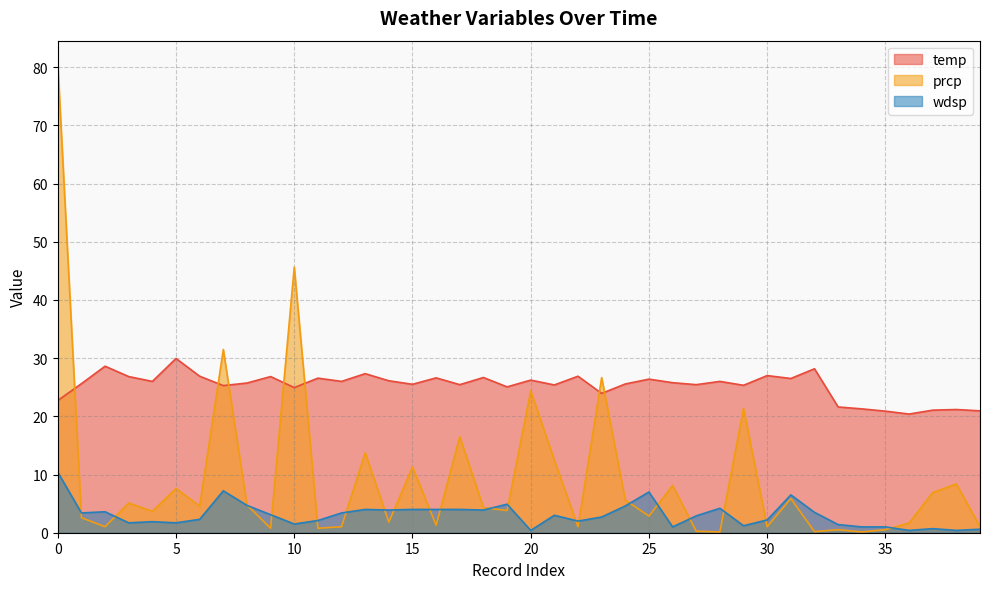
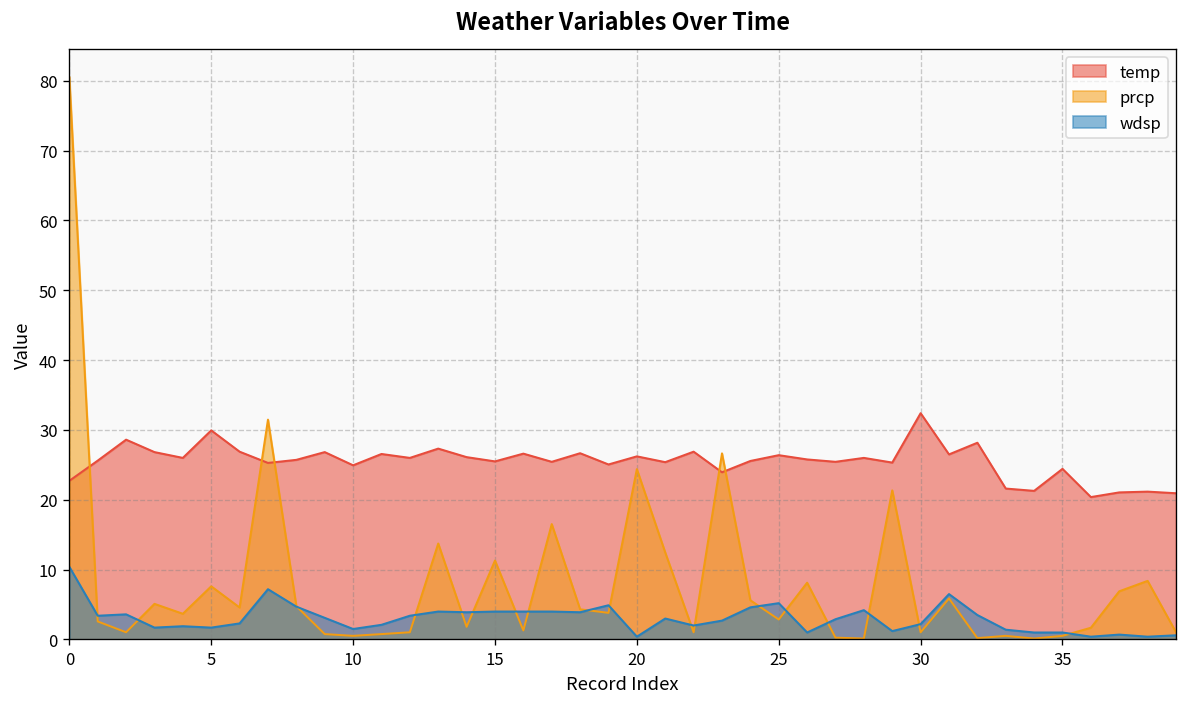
  {
    "temp": {
      "0": 23,
      "5": 30,
      "10": 25,
      "15": 26,
      "20": 26,
      "25": 26,
-     "30": 27,
-     "35": 21
+     "30": 32,
+     "35": 24
    },
    "prcp": {
      "0": 81,
      "5": 8,
-     "10": 46,
+     "10": 1,
      "15": 11,
      "20": 24,
      "25": 3,
      "30": 1,
      "35": 1
    },
    "wdsp": {
      "0": 10,
      "5": 2,
      "10": 2,
      "15": 4,
      "20": 0,
-     "25": 7,
+     "25": 5,
      "30": 2,
      "35": 1
    }
  }
